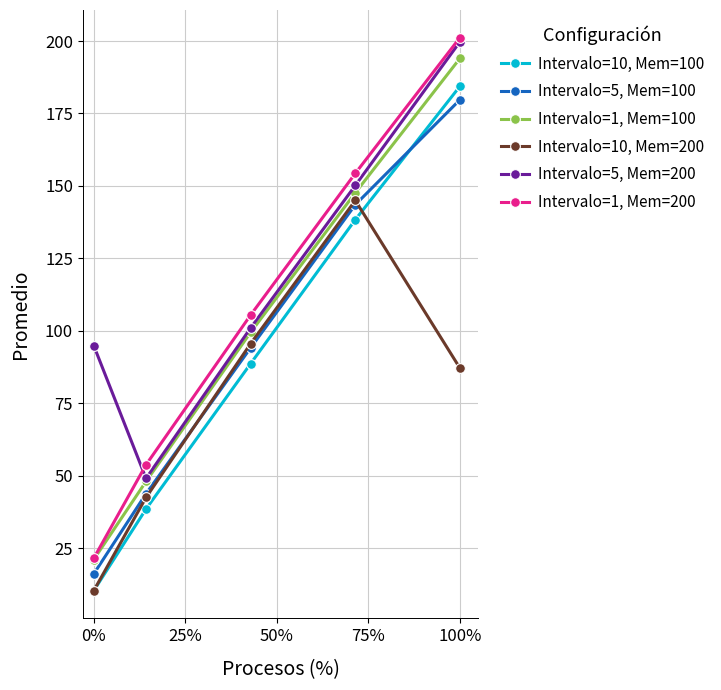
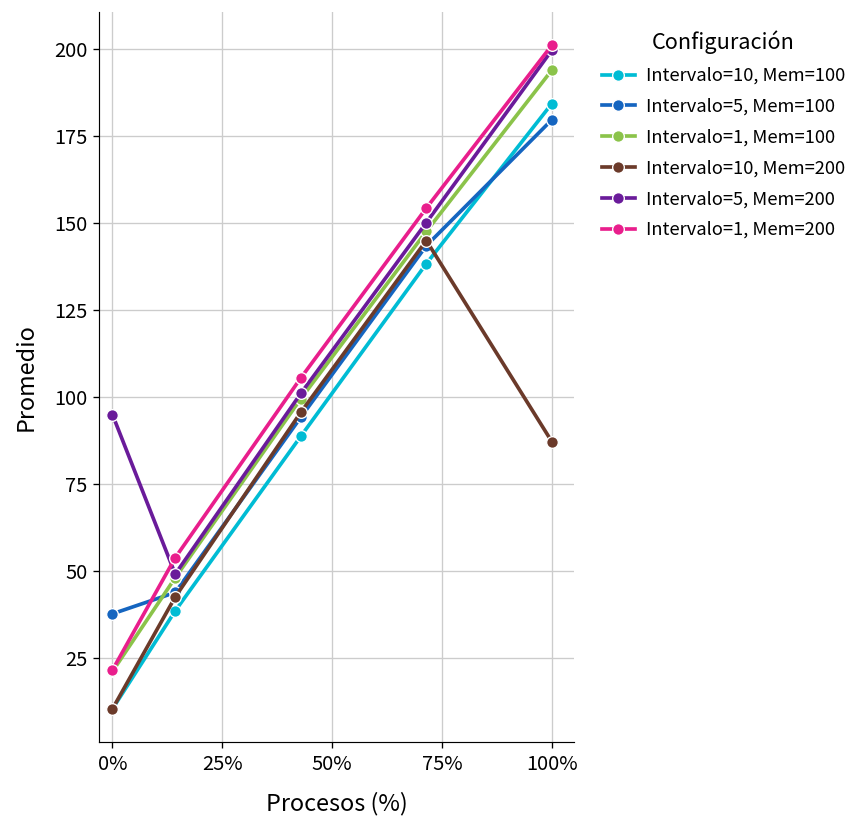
  {
    "Intervalo=10, Mem=100": {
      "100%": 184
    },
    "Intervalo=5, Mem=100": {
-     "0%": 16,
+     "0%": 38,
      "100%": 180
    },
    "Intervalo=1, Mem=100": {
      "100%": 194
    },
    "Intervalo=10, Mem=200": {
      "100%": 87
    },
    "Intervalo=5, Mem=200": {
      "0%": 95,
      "100%": 200
    },
    "Intervalo=1, Mem=200": {
      "100%": 201
    }
  }
